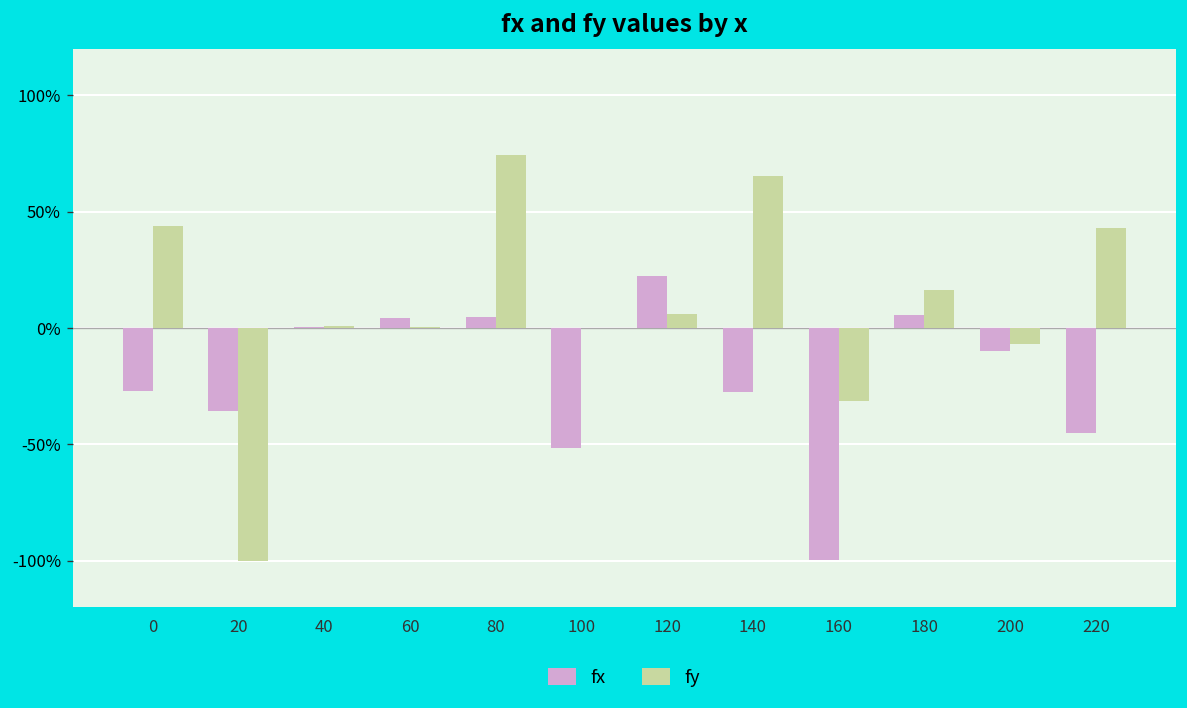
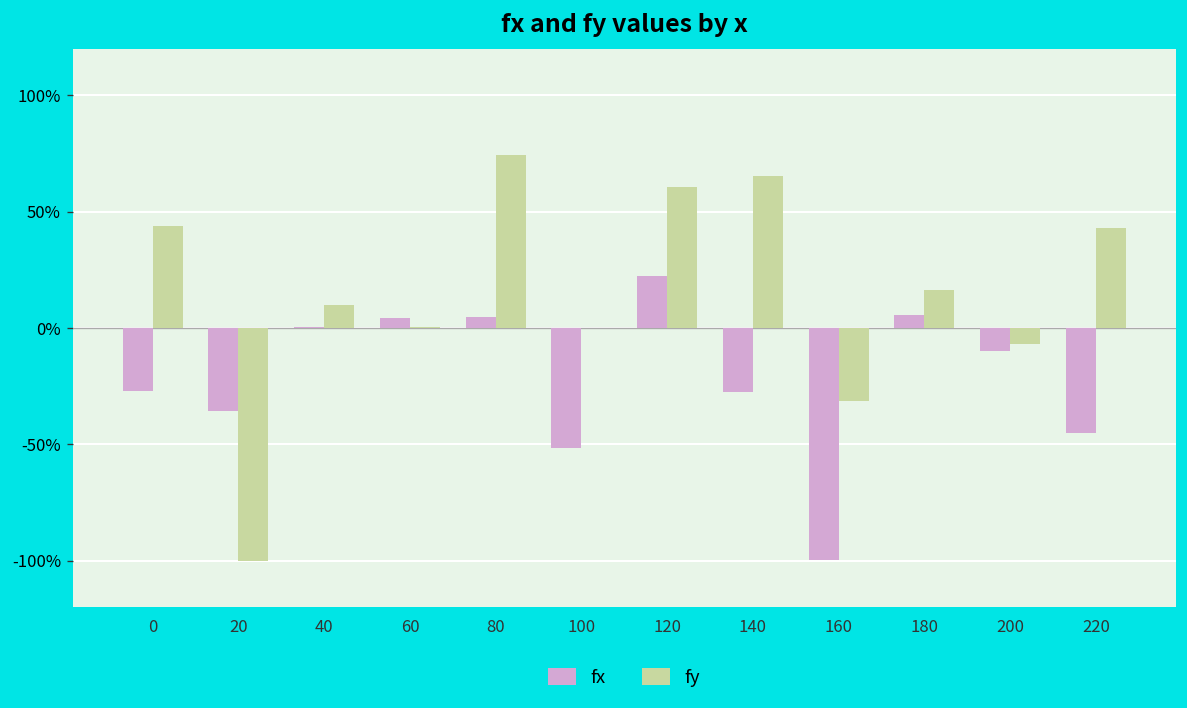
  {
    "fx": {
      "0": "-27%",
      "20": "-36%",
      "60": "4%",
      "80": "5%",
      "100": "-51%",
      "120": "22%",
      "140": "-28%",
      "160": "-100%",
      "180": "5%",
      "200": "-10%",
      "220": "-45%"
    },
    "fy": {
      "0": "44%",
      "20": "-100%",
-     "40": "1%",
+     "40": "10%",
      "80": "74%",
-     "120": "6%",
+     "120": "61%",
      "140": "66%",
      "160": "-32%",
      "180": "16%",
      "200": "-7%",
      "220": "43%"
    }
  }
